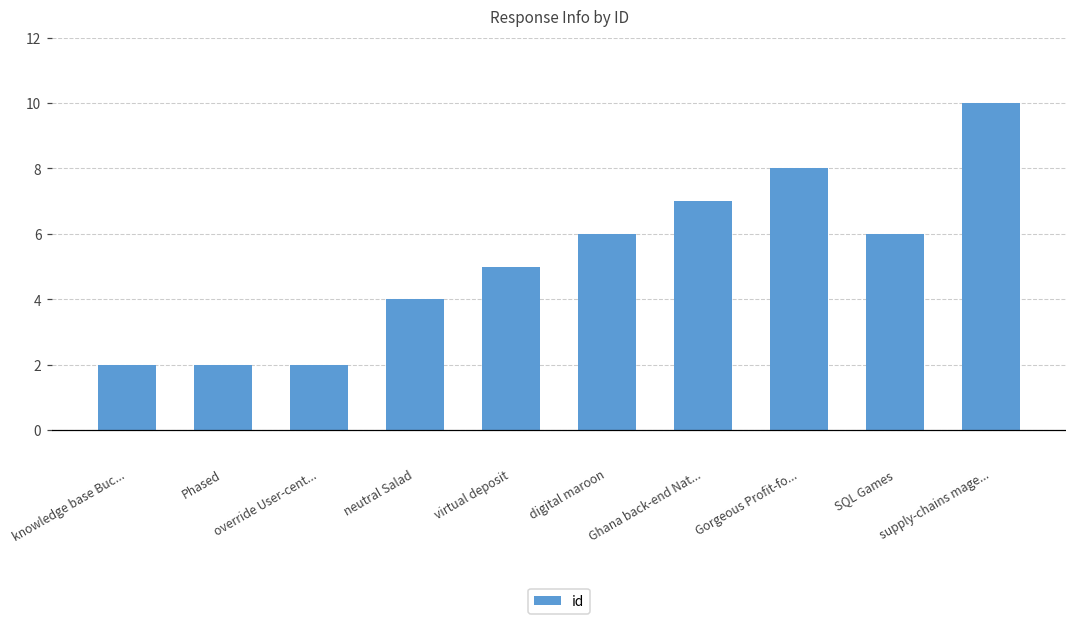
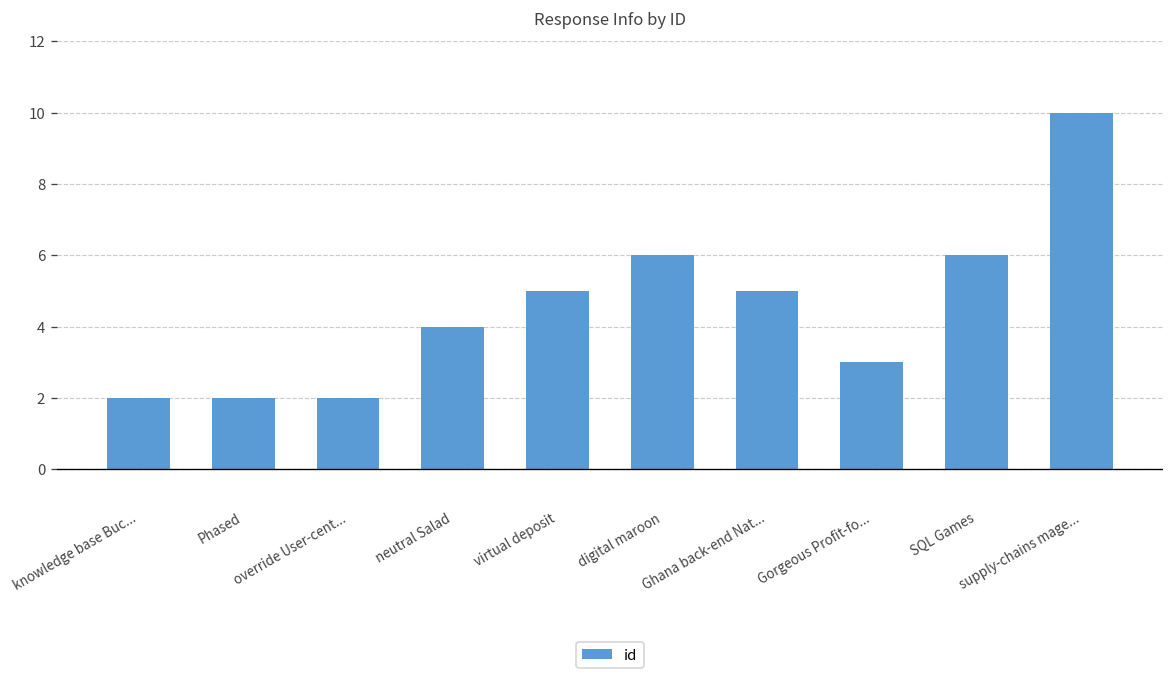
  {
    "knowledge base Buc...": 2,
    "Phased": 2,
    "override User-cent...": 2,
    "neutral Salad": 4,
    "virtual deposit": 5,
    "digital maroon": 6,
-   "Ghana back-end Nat...": 7,
-   "Gorgeous Profit-fo...": 8,
+   "Ghana back-end Nat...": 5,
+   "Gorgeous Profit-fo...": 3,
    "SQL Games": 6,
    "supply-chains mage...": 10
  }
